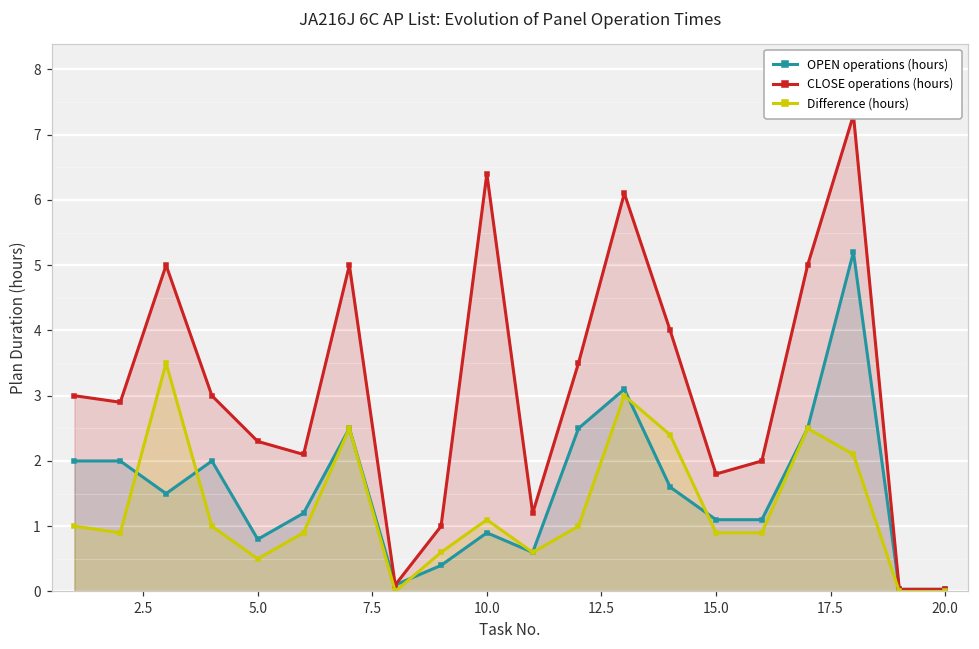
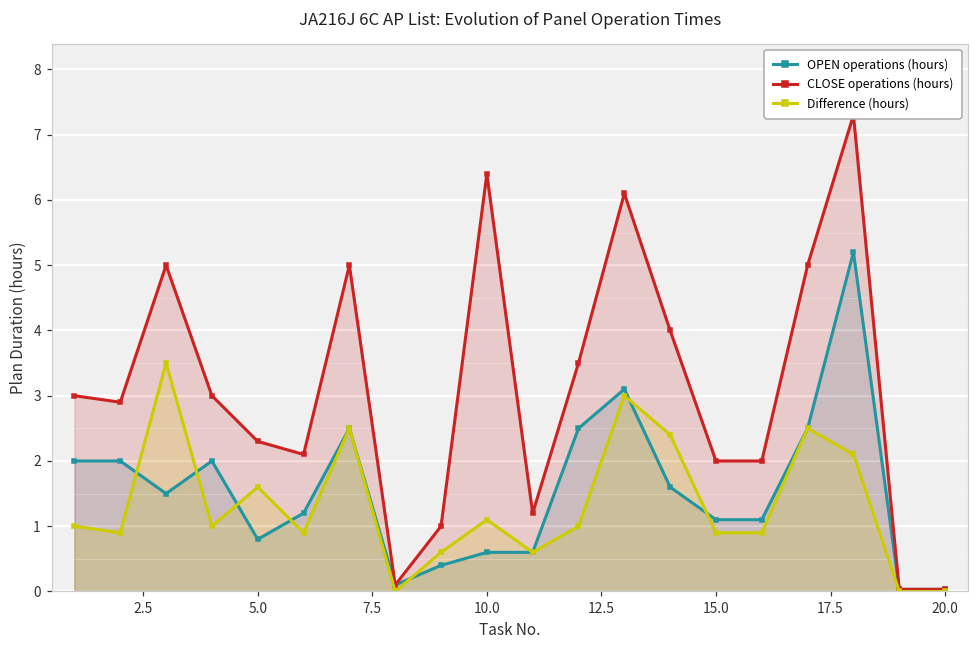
  {
    "OPEN operations (hours)": {
      "5.0": 0.8,
-     "10.0": 0.9,
+     "10.0": 0.6,
      "15.0": 1.1
    },
    "CLOSE operations (hours)": {
      "5.0": 2.3,
      "10.0": 6.4,
-     "15.0": 1.8
+     "15.0": 2.0
    },
    "Difference (hours)": {
-     "5.0": 0.5,
+     "5.0": 1.6,
      "10.0": 1.1,
      "15.0": 0.9
    }
  }
